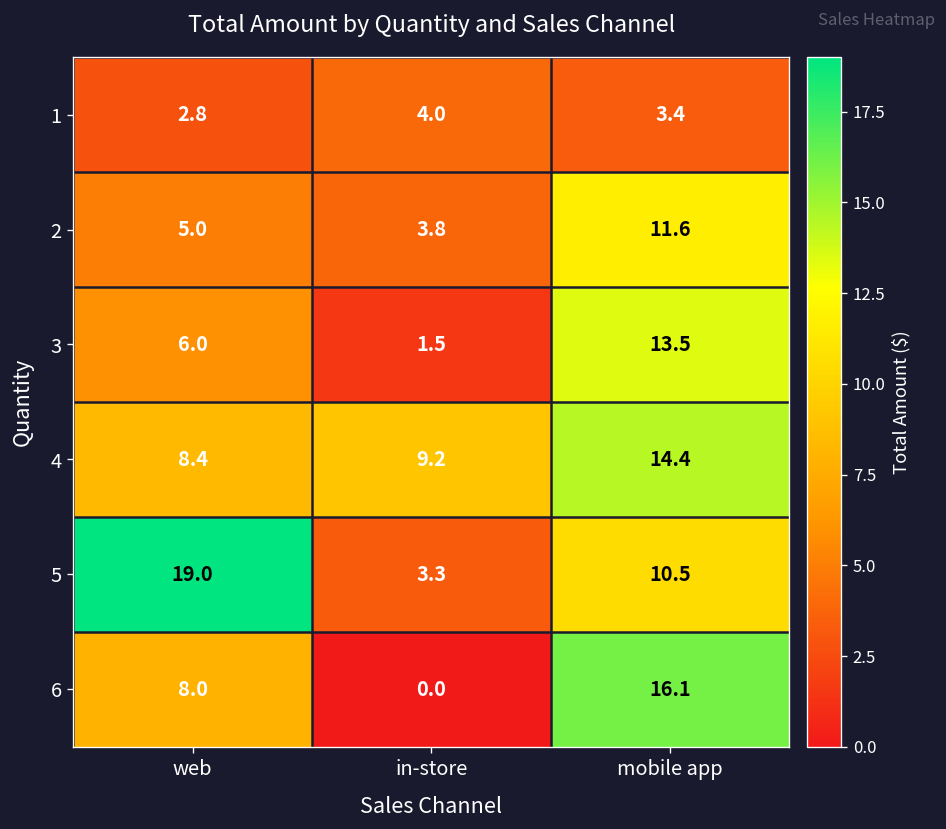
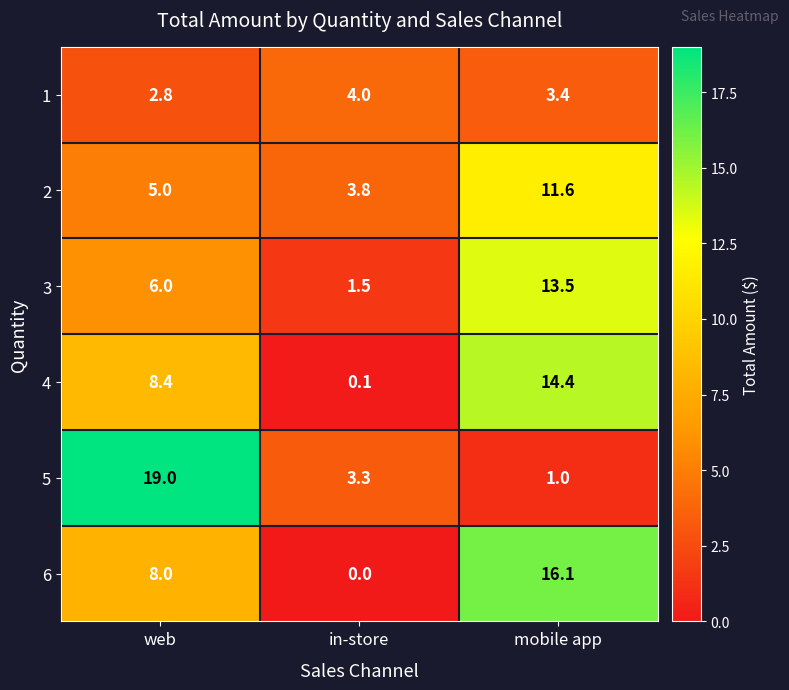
  {
    "1": {
      "web": 2.8,
      "in-store": 4.0,
      "mobile app": 3.4
    },
    "2": {
      "web": 5.0,
      "in-store": 3.8,
      "mobile app": 11.6
    },
    "3": {
      "web": 6.0,
      "in-store": 1.5,
      "mobile app": 13.5
    },
    "4": {
      "web": 8.4,
-     "in-store": 9.2,
+     "in-store": 0.1,
      "mobile app": 14.4
    },
    "5": {
      "web": 19.0,
      "in-store": 3.3,
-     "mobile app": 10.5
+     "mobile app": 1.0
    },
    "6": {
      "web": 8.0,
      "in-store": 0.0,
      "mobile app": 16.1
    }
  }
